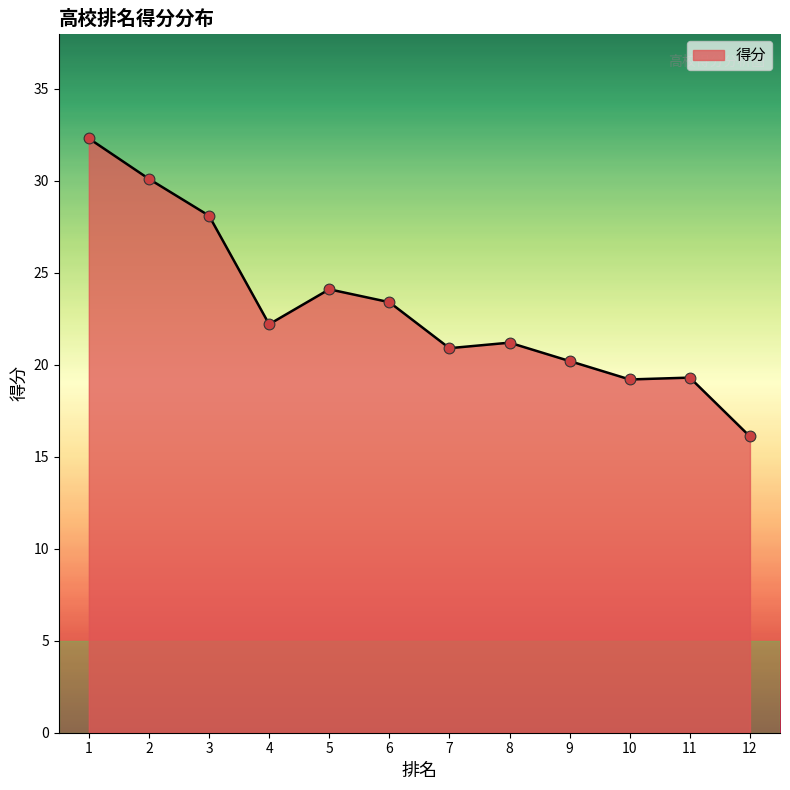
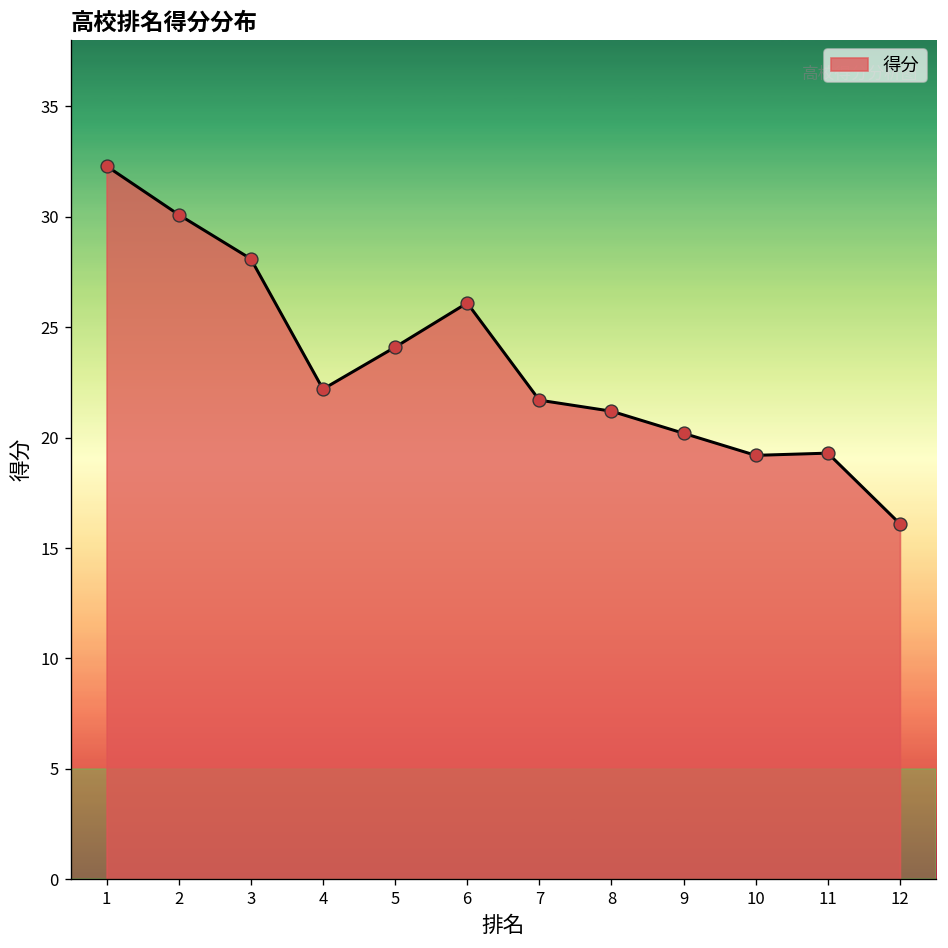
  {
    "1": 32.3,
    "2": 30.1,
    "3": 28.1,
    "4": 22.2,
    "5": 24.1,
-   "6": 23.4,
-   "7": 20.9,
+   "6": 26.1,
+   "7": 21.7,
    "8": 21.2,
    "9": 20.2,
    "10": 19.2,
    "11": 19.3,
    "12": 16.1
  }
